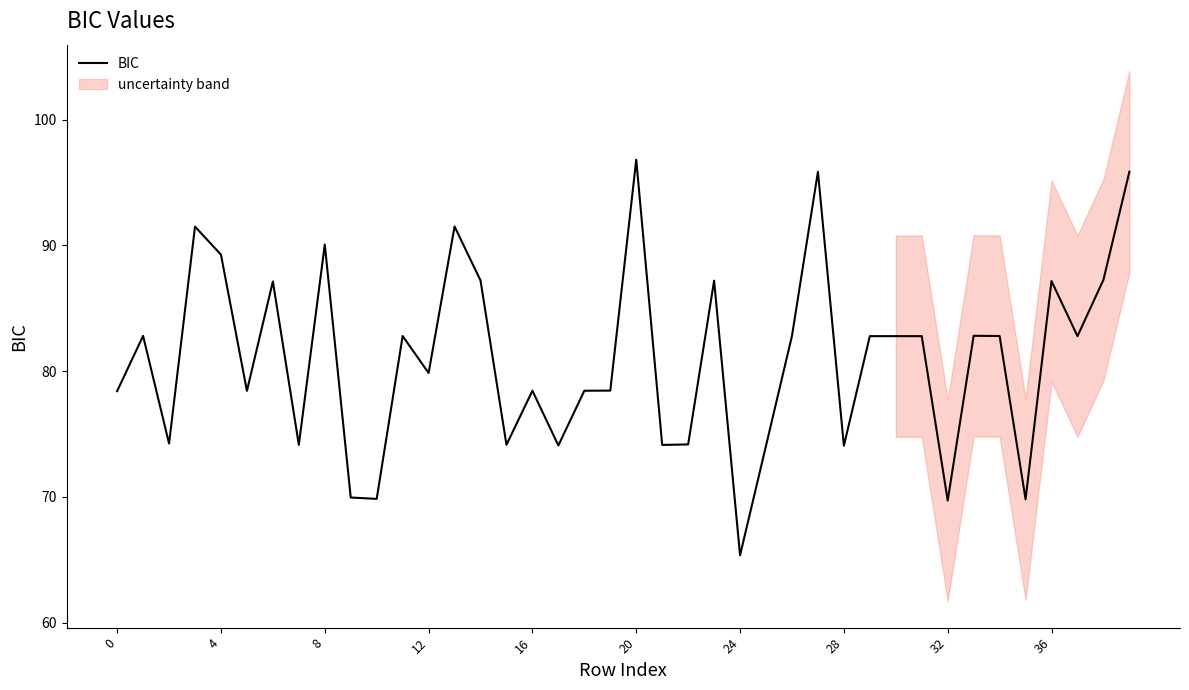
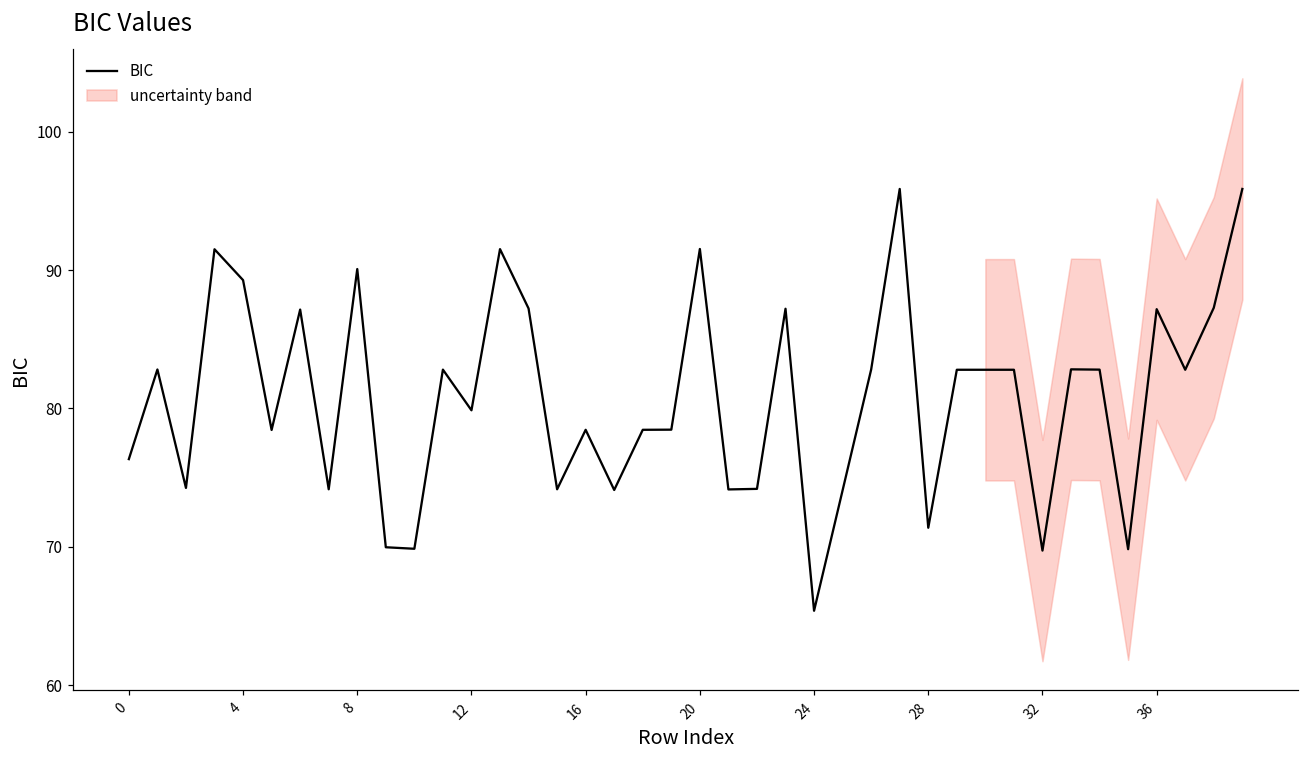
  {
    "BIC": {
-     "0": 78.4,
+     "0": 76.3,
      "4": 89.3,
      "8": 90.1,
      "12": 79.9,
      "16": 78.5,
-     "20": 96.8,
+     "20": 91.5,
      "24": 65.4,
-     "28": 74.1,
+     "28": 71.4,
      "32": 69.7,
      "36": 87.2
    }
  }
